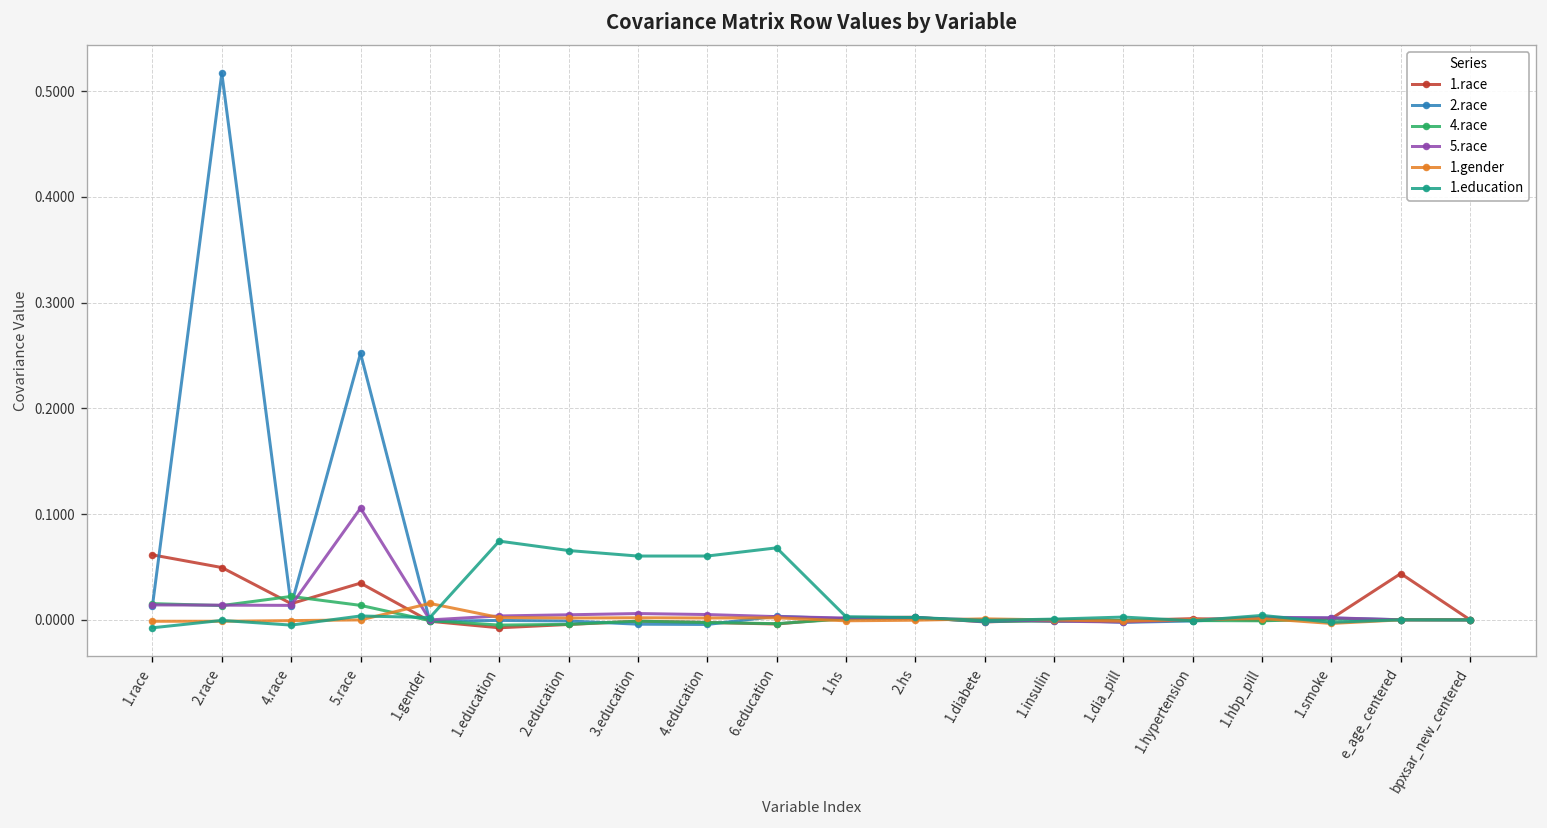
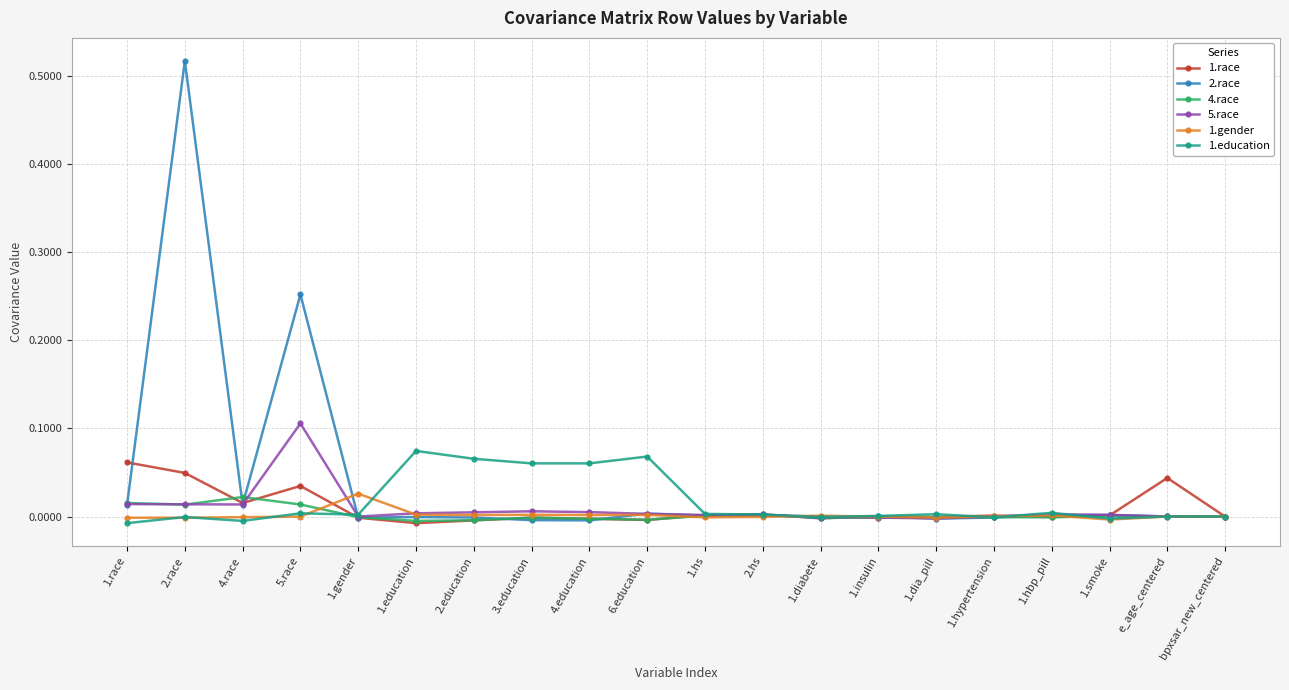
  {
    "1.race": {
      "1.race": 0.06,
      "2.race": 0.05,
      "5.race": 0.03,
      "e_age_centered": 0.04
    },
    "2.race": {
      "2.race": 0.52,
      "5.race": 0.25
    },
    "5.race": {
      "5.race": 0.11,
      "2.education": 0.00,
      "3.education": 0.01,
      "4.education": 0.01
    },
    "1.gender": {
      "1.race": 0.00,
      "4.race": 0.00,
      "5.race": 0.00,
-     "1.gender": 0.02,
+     "1.gender": 0.03,
      "3.education": 0.00,
      "4.education": 0.00
    }
  }
